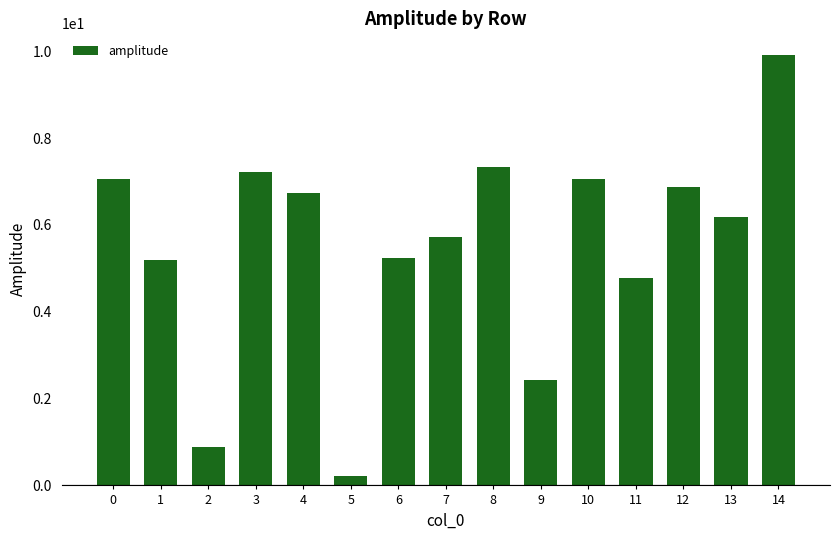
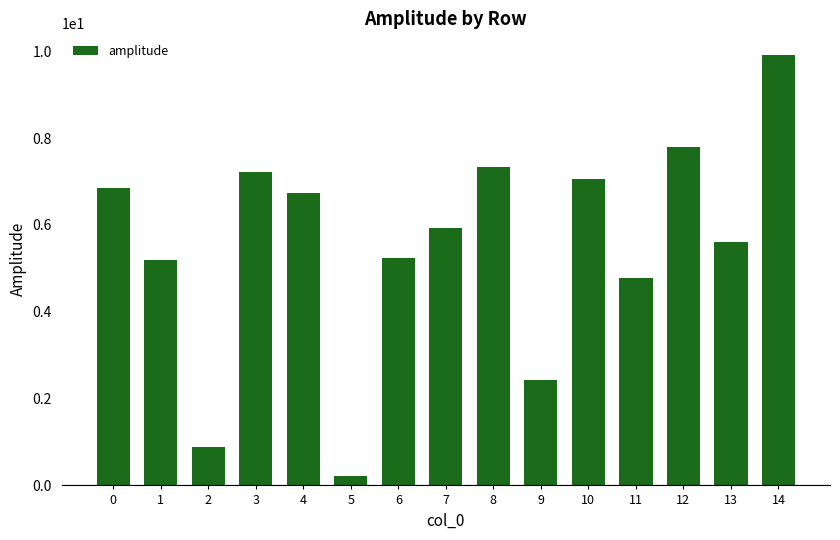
  {
-   "0": 7.1,
+   "0": 6.8,
    "1": 5.2,
    "2": 0.9,
    "3": 7.2,
    "4": 6.7,
    "5": 0.2,
    "6": 5.2,
-   "7": 5.7,
+   "7": 5.9,
    "8": 7.3,
    "9": 2.4,
    "10": 7.1,
    "11": 4.8,
-   "12": 6.9,
-   "13": 6.2,
+   "12": 7.8,
+   "13": 5.6,
    "14": 9.9
  }
